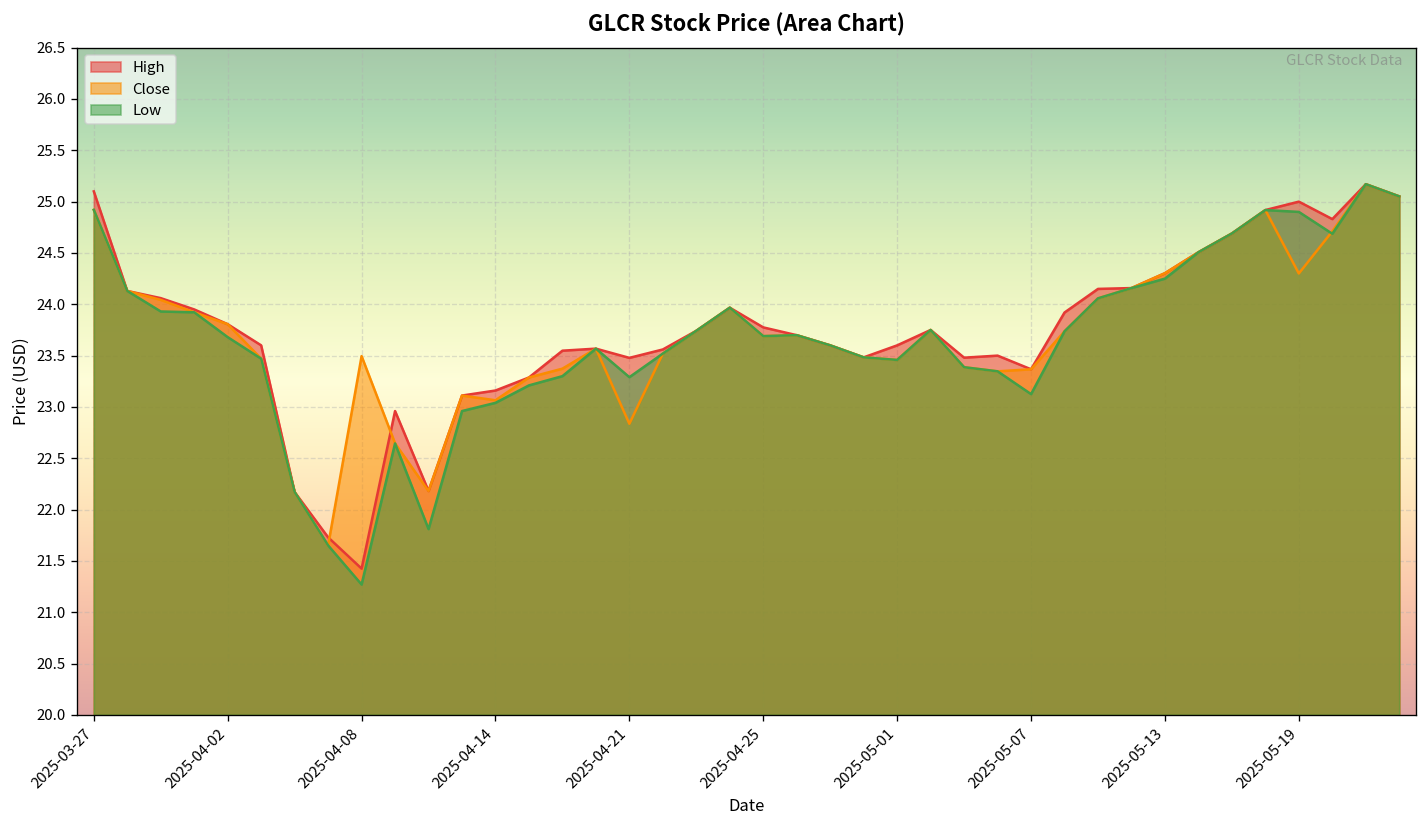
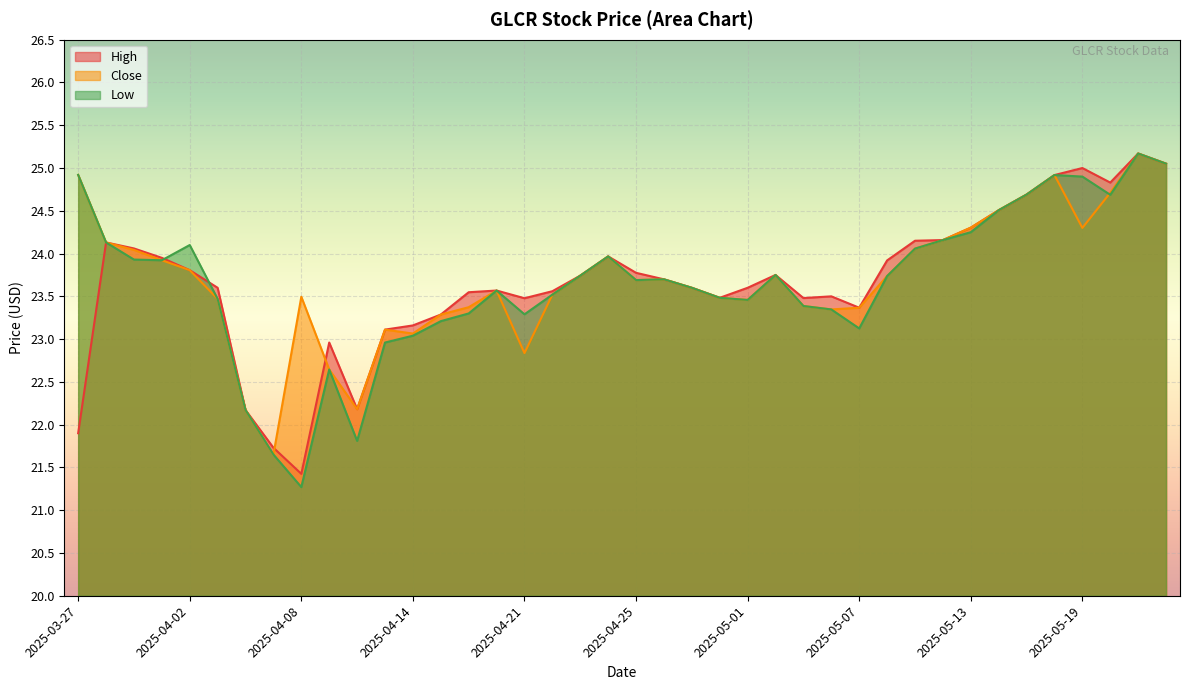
  {
    "High": {
-     "2025-03-27": 25.1,
+     "2025-03-27": 21.9,
      "2025-04-08": 21.4,
      "2025-04-14": 23.2,
      "2025-04-21": 23.5,
      "2025-04-25": 23.8,
      "2025-05-01": 23.6,
      "2025-05-19": 25.0
    },
    "Close": {
      "2025-04-08": 23.5,
      "2025-04-21": 22.8,
      "2025-05-19": 24.3
    },
    "Low": {
-     "2025-04-02": 23.7,
+     "2025-04-02": 24.1,
      "2025-04-08": 21.3,
      "2025-04-21": 23.3,
      "2025-05-07": 23.1,
      "2025-05-13": 24.3,
      "2025-05-19": 24.9
    }
  }
